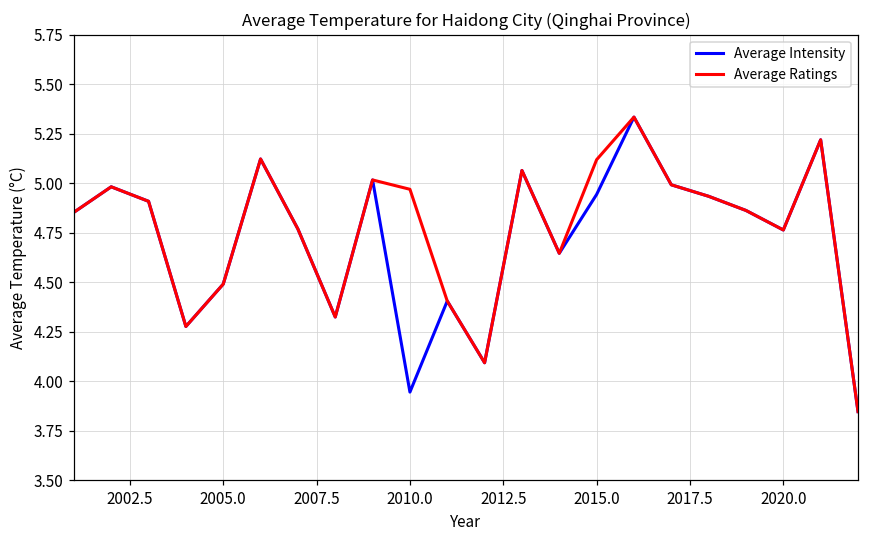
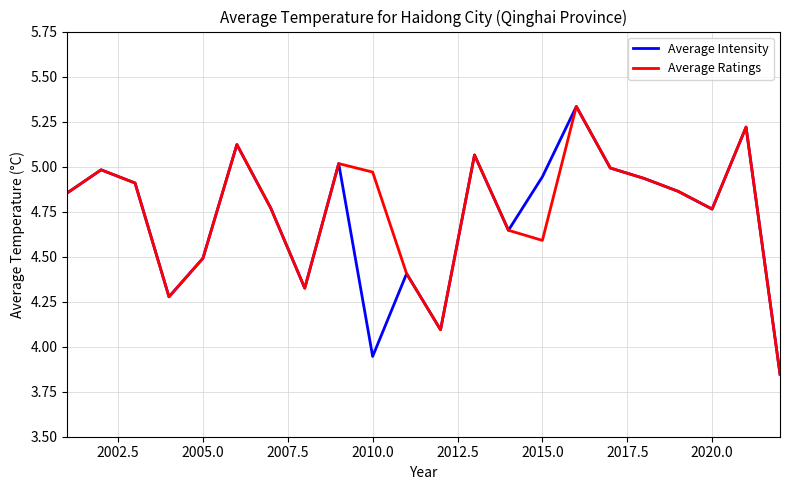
  {
    "Average Intensity": {
      "2010.0": 3.95,
      "2015.0": 4.94
    },
    "Average Ratings": {
      "2010.0": 4.97,
-     "2015.0": 5.12
+     "2015.0": 4.59
    }
  }
